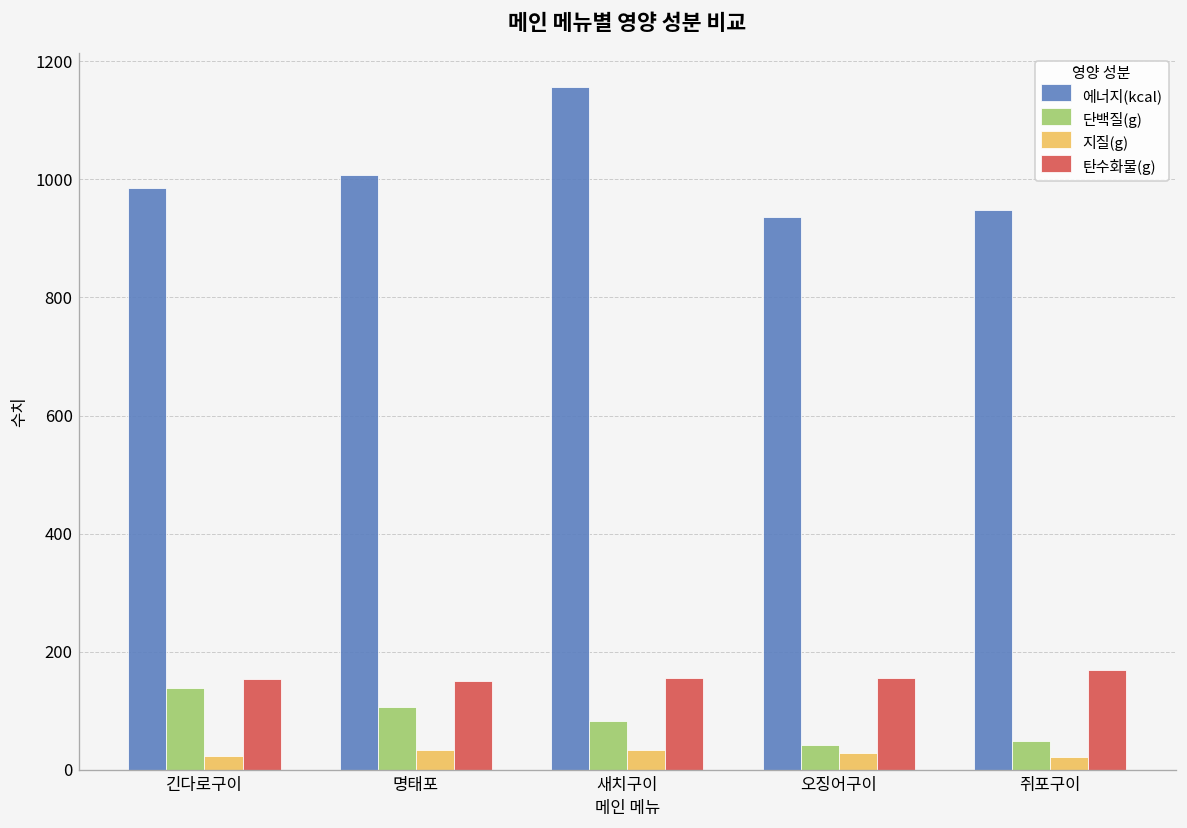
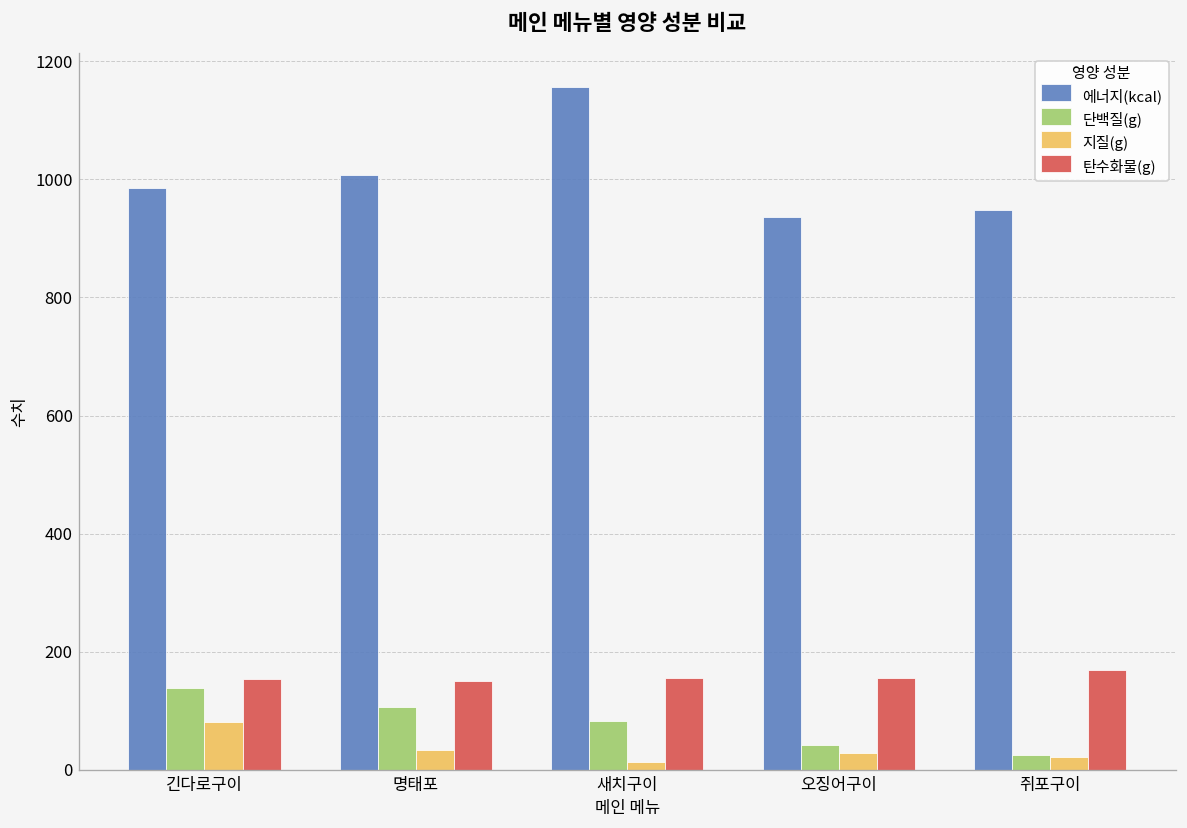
  {
    "에너지(kcal)": {
      "긴다로구이": 990,
      "명태포": 1010,
      "새치구이": 1160,
      "오징어구이": 940,
      "쥐포구이": 950
    },
    "단백질(g)": {
      "긴다로구이": 140,
      "명태포": 110,
      "새치구이": 80,
      "오징어구이": 40,
-     "쥐포구이": 50
+     "쥐포구이": 20
    },
    "지질(g)": {
-     "긴다로구이": 20,
+     "긴다로구이": 80,
      "명태포": 30,
-     "새치구이": 30,
+     "새치구이": 10,
      "오징어구이": 30,
      "쥐포구이": 20
    },
    "탄수화물(g)": {
      "긴다로구이": 150,
      "명태포": 150,
      "새치구이": 160,
      "오징어구이": 160,
      "쥐포구이": 170
    }
  }
